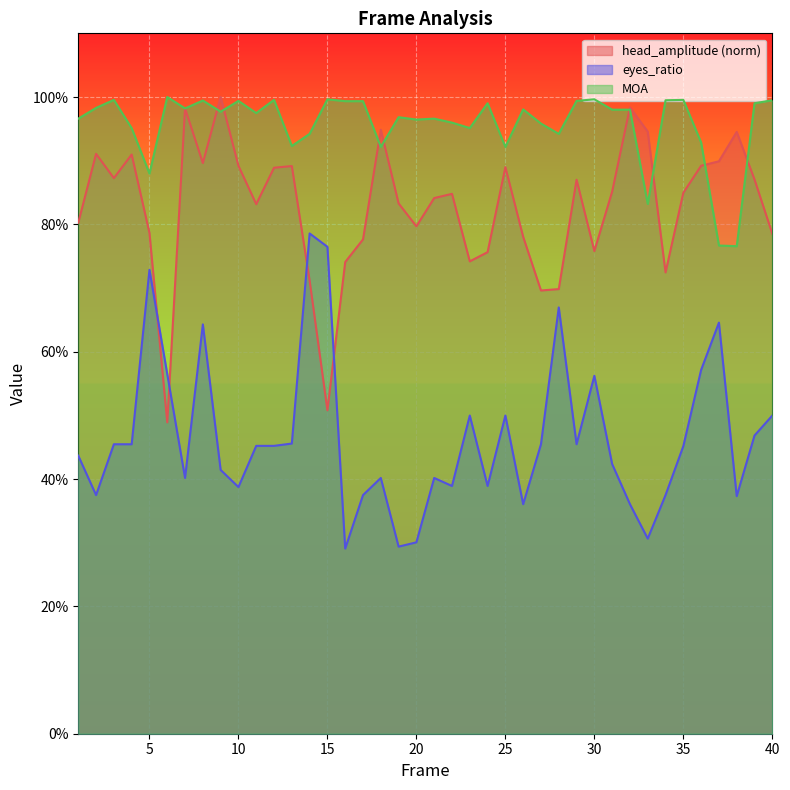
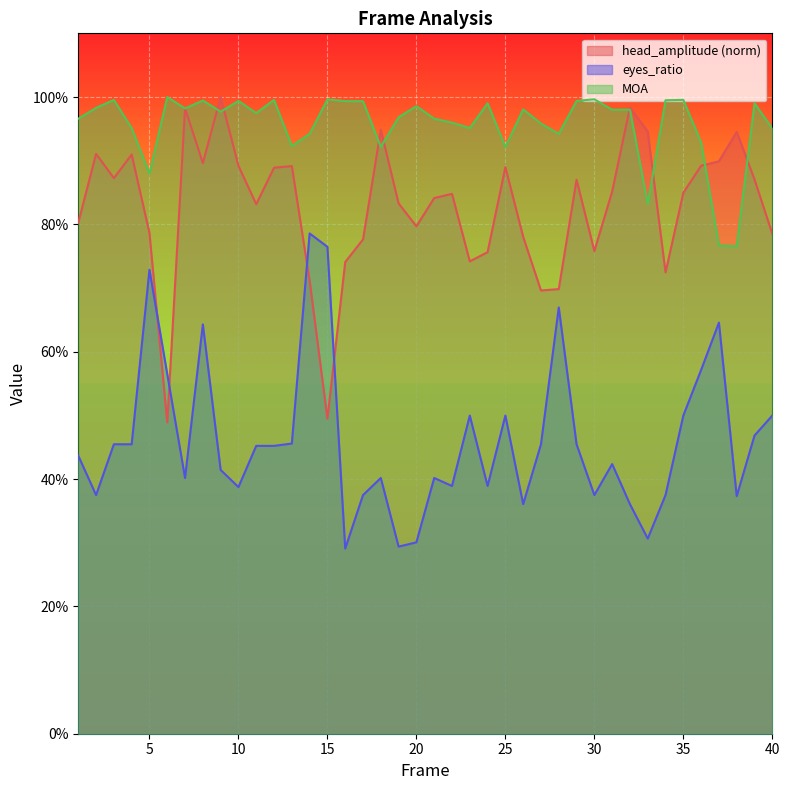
  {
    "head_amplitude (norm)": {
      "5": "79%",
      "10": "89%",
-     "15": "51%",
+     "15": "49%",
      "20": "80%",
      "25": "89%",
      "30": "76%",
      "35": "85%",
      "40": "79%"
    },
    "eyes_ratio": {
      "5": "73%",
      "10": "39%",
      "15": "76%",
      "20": "30%",
      "25": "50%",
-     "30": "56%",
-     "35": "45%",
+     "30": "37%",
+     "35": "50%",
      "40": "50%"
    },
    "MOA": {
      "5": "88%",
      "10": "99%",
      "15": "100%",
-     "20": "96%",
+     "20": "99%",
      "25": "92%",
-     "40": "99%"
+     "40": "95%"
    }
  }
